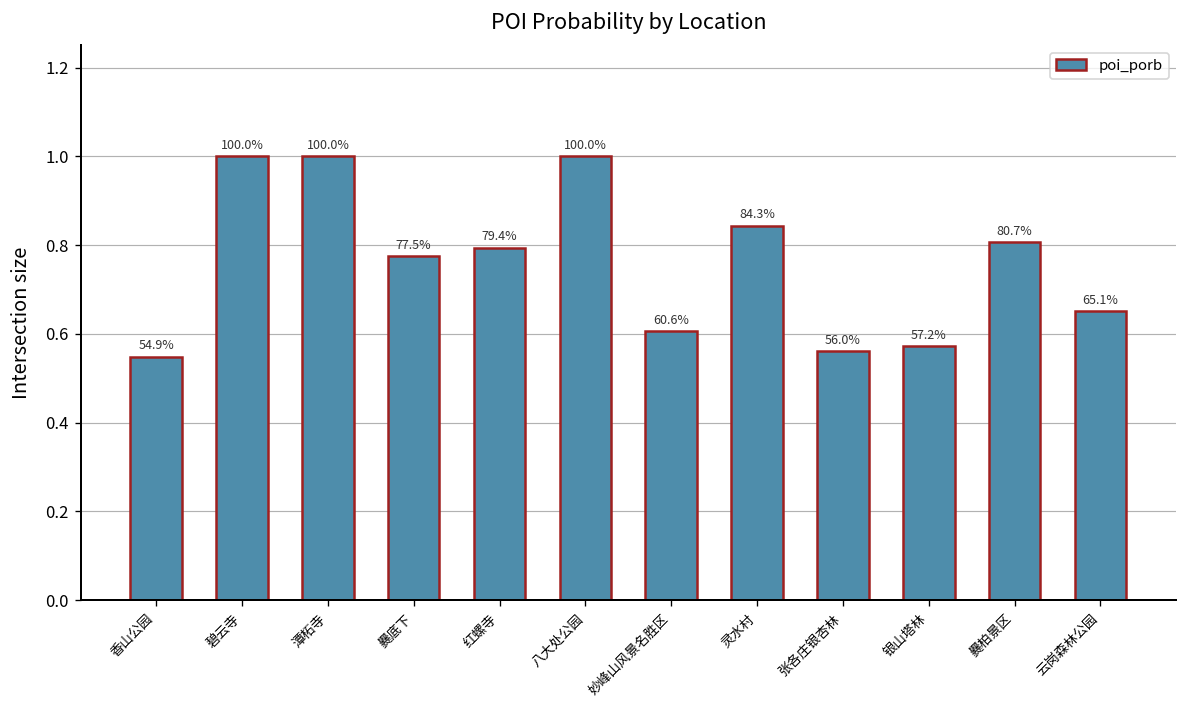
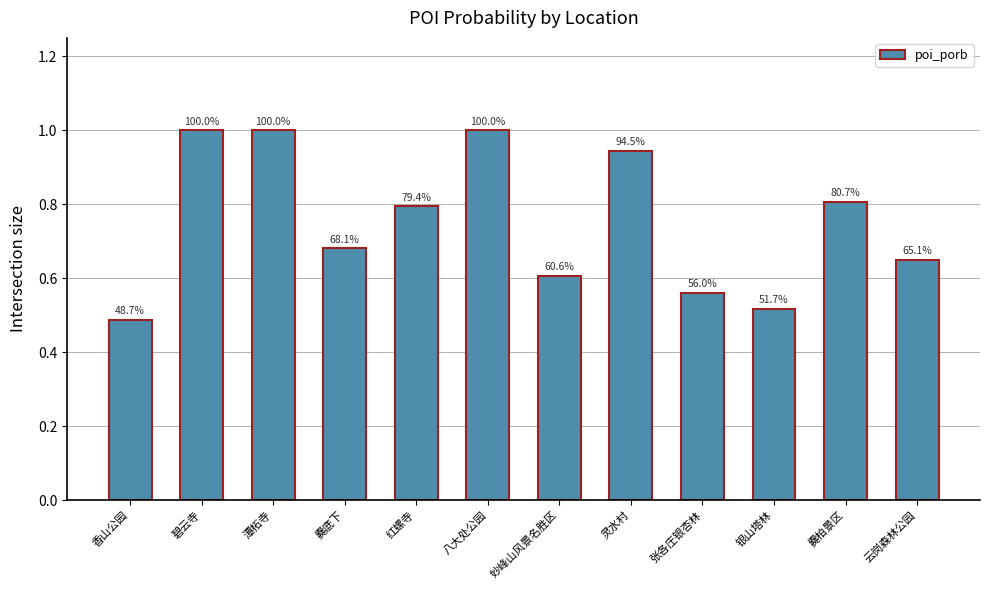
  {
-   "香山公园": "54.9%",
+   "香山公园": "48.7%",
    "碧云寺": "100.0%",
    "潭柘寺": "100.0%",
-   "爨底下": "77.5%",
+   "爨底下": "68.1%",
    "红螺寺": "79.4%",
    "八大处公园": "100.0%",
    "妙峰山风景名胜区": "60.6%",
-   "灵水村": "84.3%",
+   "灵水村": "94.5%",
    "张各庄银杏林": "56.0%",
-   "银山塔林": "57.2%",
+   "银山塔林": "51.7%",
    "爨柏景区": "80.7%",
    "云岗森林公园": "65.1%"
  }
